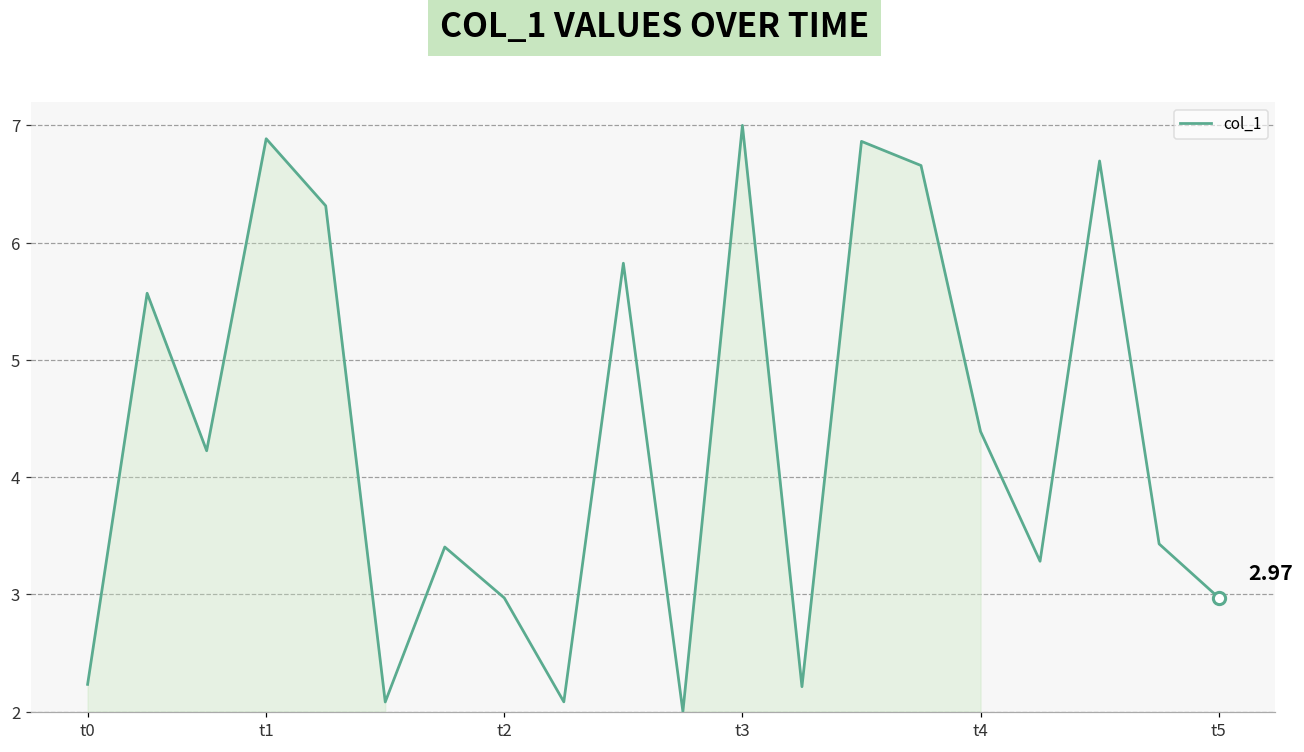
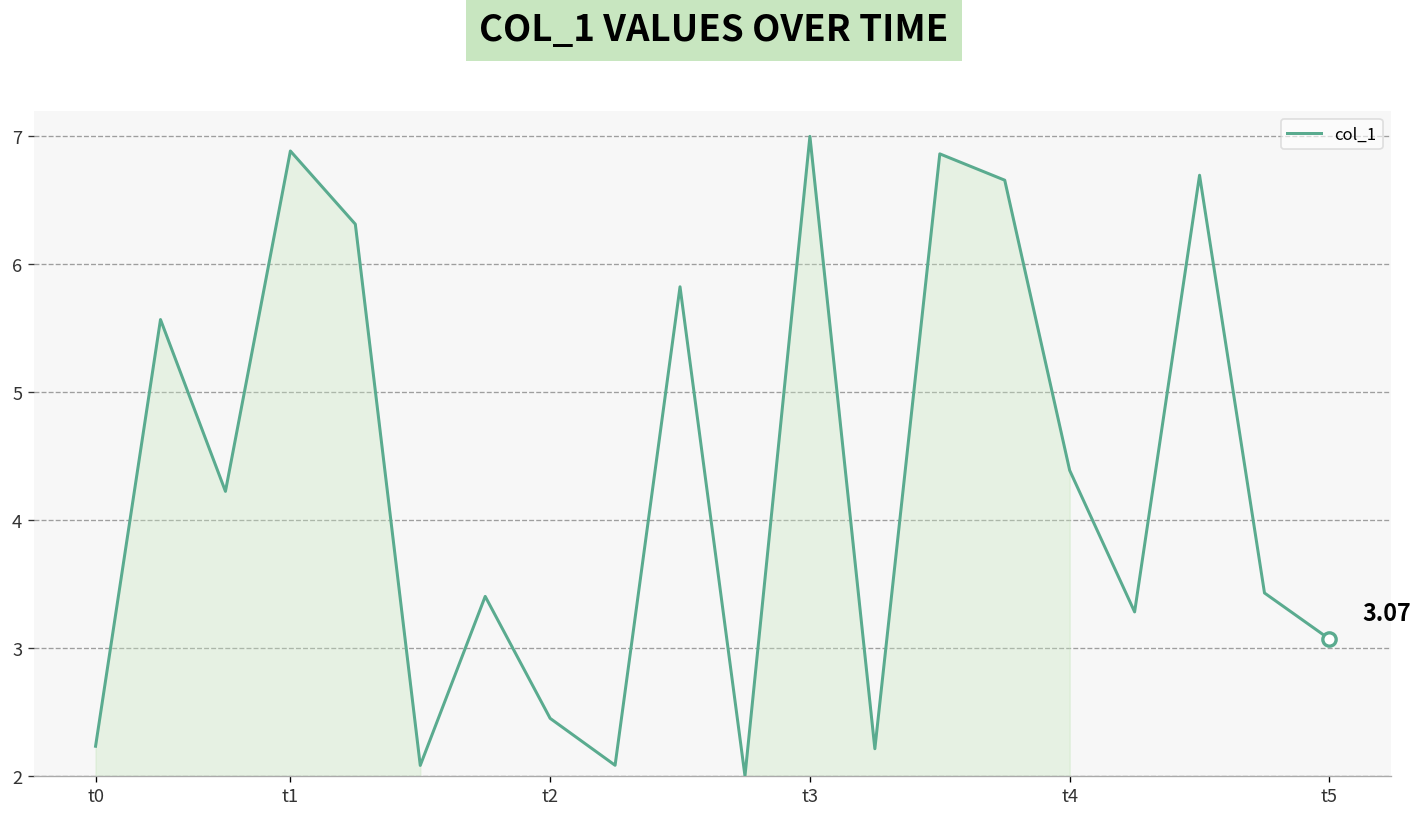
  {
    "col_1": {
-     "t2": 2.97,
-     "t5": 2.97
+     "t2": 2.45,
+     "t5": 3.07
    }
  }
